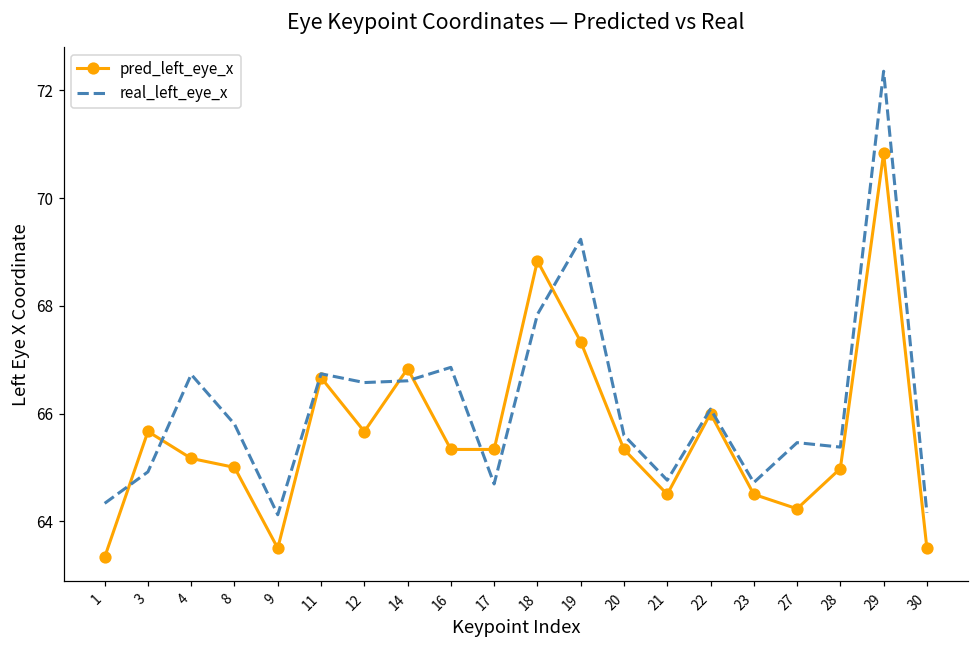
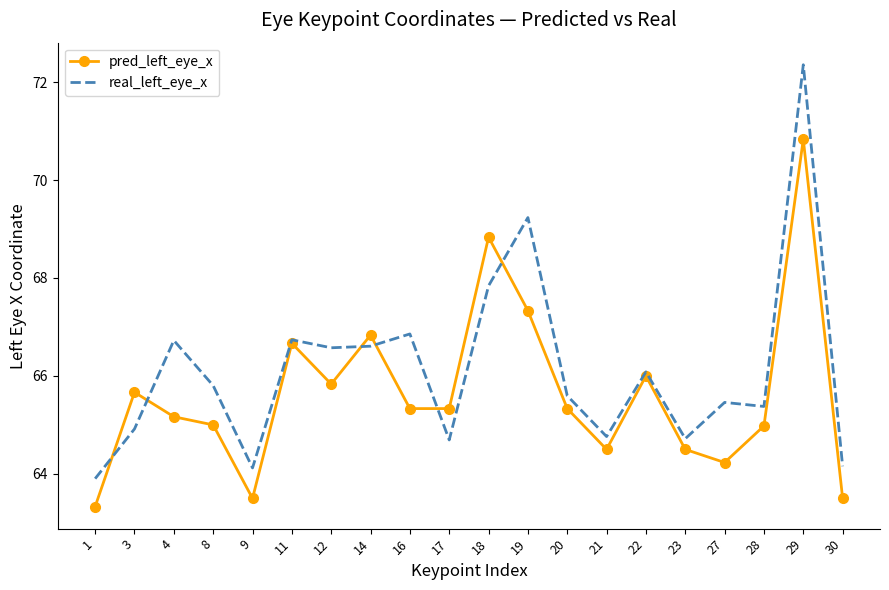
  {
    "pred_left_eye_x": {
      "1": 63.3,
      "3": 65.7,
      "4": 65.2,
      "8": 65.0,
      "9": 63.5,
      "11": 66.7,
-     "12": 65.7,
+     "12": 65.8,
      "14": 66.8,
      "16": 65.3,
      "17": 65.3,
      "18": 68.8,
      "19": 67.3,
      "20": 65.3,
      "21": 64.5,
      "22": 66.0,
      "23": 64.5,
      "27": 64.2,
      "28": 65.0,
      "29": 70.8,
      "30": 63.5
    },
    "real_left_eye_x": {
-     "1": 64.3,
+     "1": 63.9,
      "3": 64.9,
      "4": 66.7,
      "8": 65.8,
      "9": 64.1,
      "11": 66.7,
      "12": 66.6,
      "14": 66.6,
      "16": 66.9,
      "17": 64.7,
      "18": 67.8,
      "19": 69.2,
      "20": 65.6,
      "21": 64.8,
      "22": 66.1,
      "23": 64.7,
      "27": 65.5,
      "28": 65.4,
      "29": 72.4,
      "30": 64.2
    }
  }
